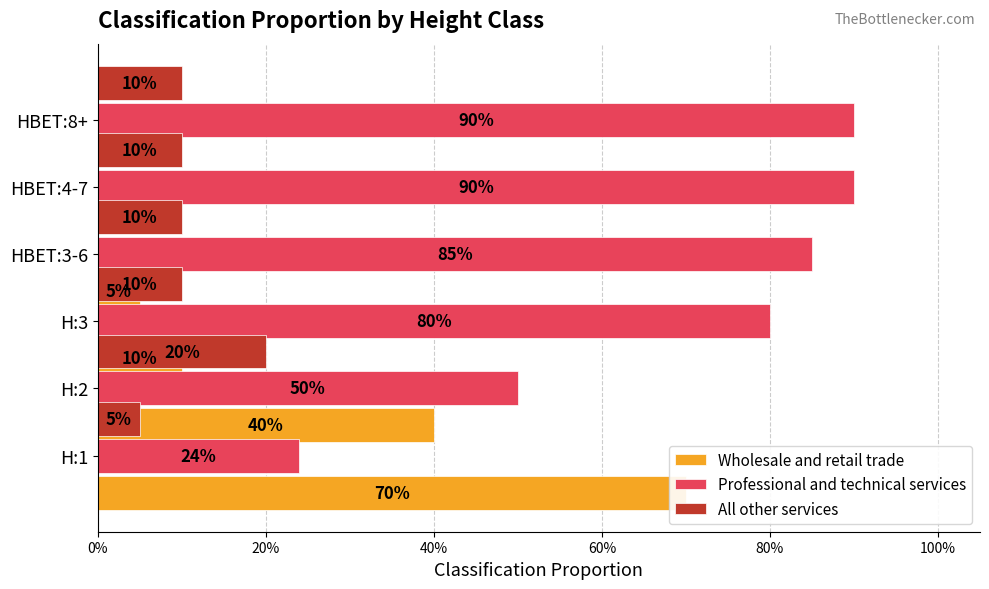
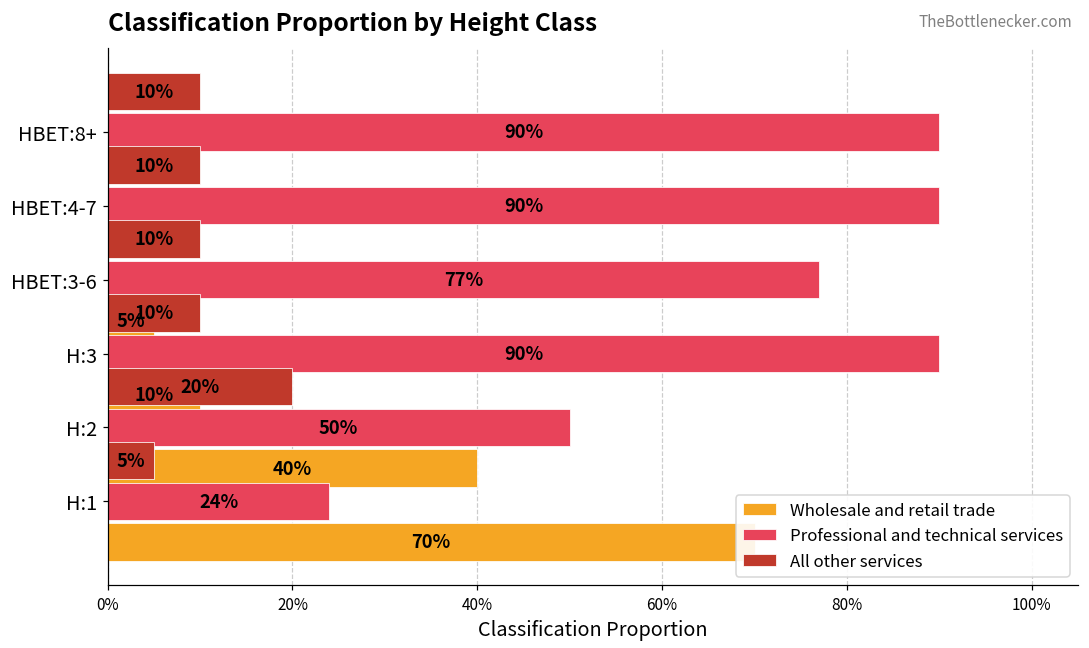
  {
    "Professional and technical services": {
      "HBET:8+": "90%",
      "HBET:4-7": "90%",
-     "HBET:3-6": "85%",
-     "H:3": "80%",
+     "HBET:3-6": "77%",
+     "H:3": "90%",
      "H:2": "50%",
      "H:1": "24%"
    }
  }
